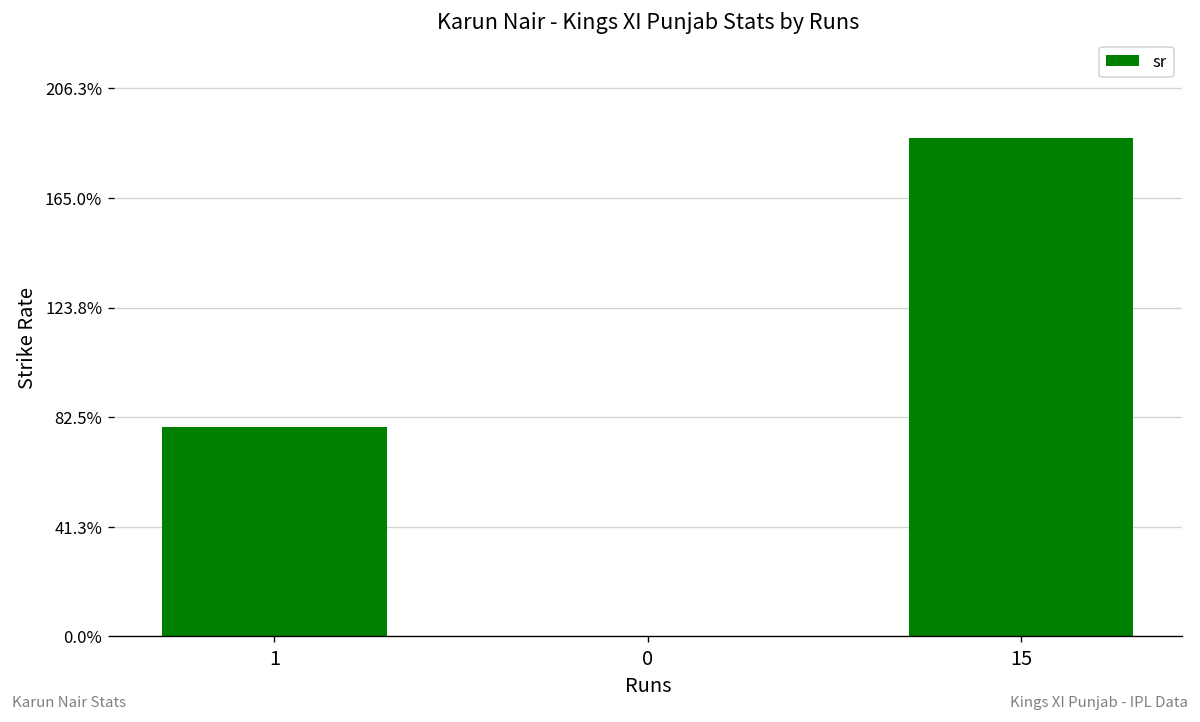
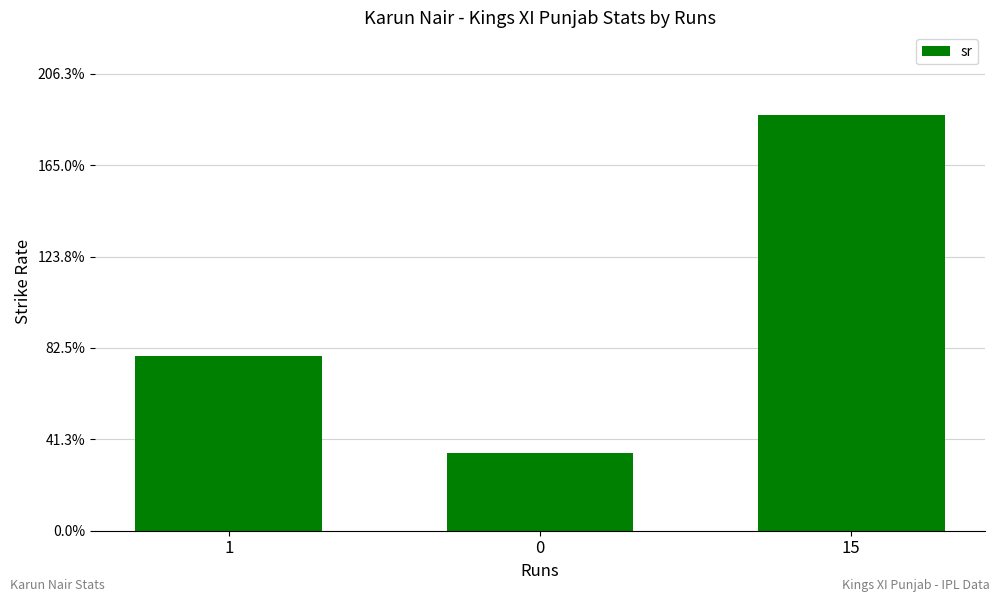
  {
    "1": "79%",
-   "0": "0%",
+   "0": "35%",
    "15": "188%"
  }
